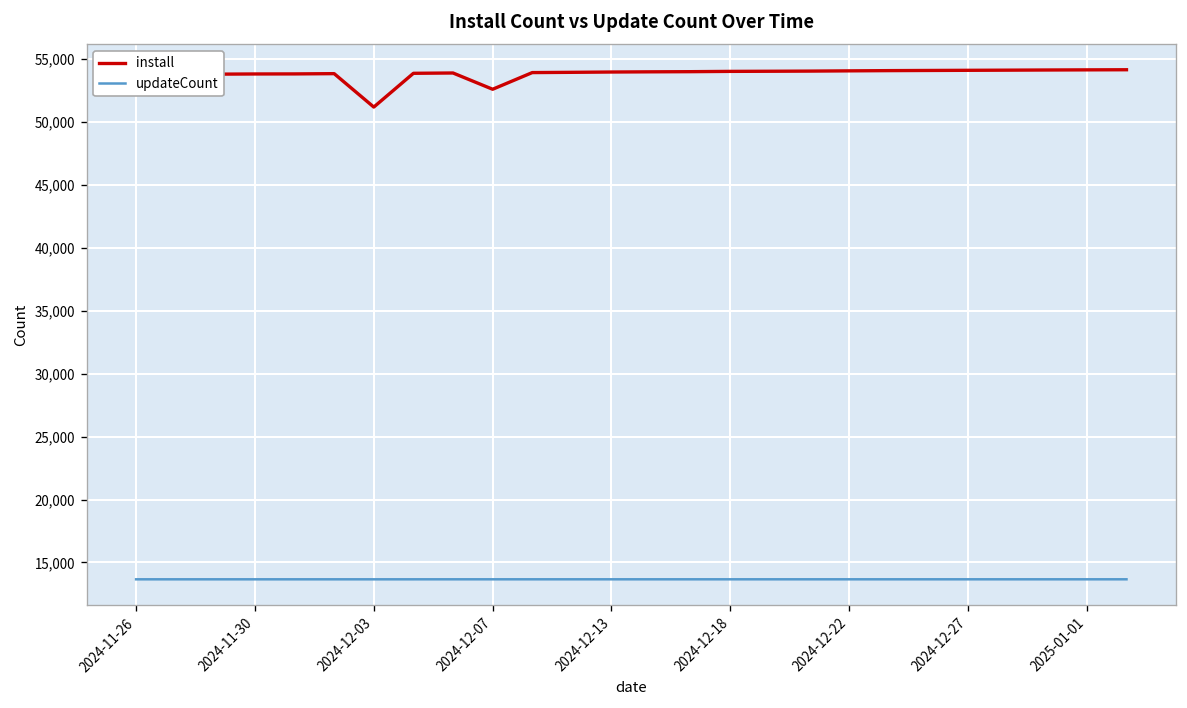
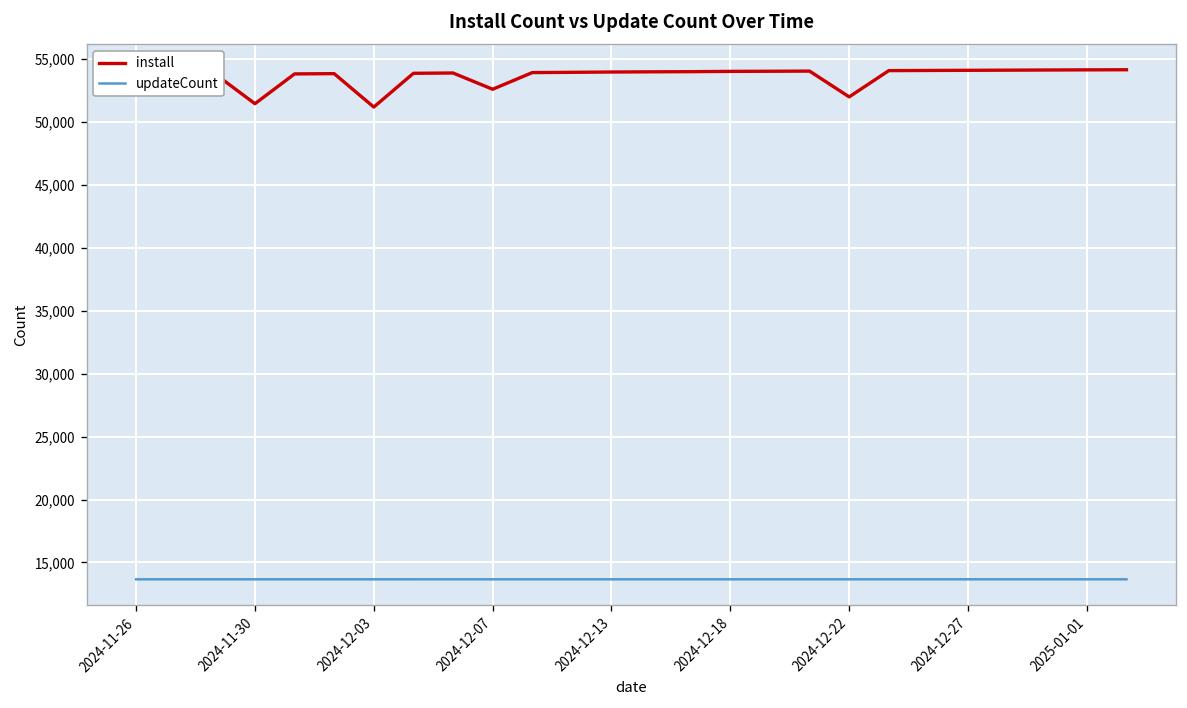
  {
    "install": {
-     "2024-11-30": "53,800",
+     "2024-11-30": "51,500",
      "2024-12-03": "51,200",
      "2024-12-07": "52,600",
      "2024-12-13": "54,000",
      "2024-12-18": "54,000",
-     "2024-12-22": "54,100",
+     "2024-12-22": "52,000",
      "2024-12-27": "54,100",
      "2025-01-01": "54,200"
    },
    "updateCount": {
      "2024-11-26": "13,700",
      "2024-11-30": "13,700",
      "2024-12-03": "13,700",
      "2024-12-07": "13,700",
      "2024-12-13": "13,700",
      "2024-12-18": "13,700",
      "2024-12-22": "13,700",
      "2024-12-27": "13,700",
      "2025-01-01": "13,700"
    }
  }
